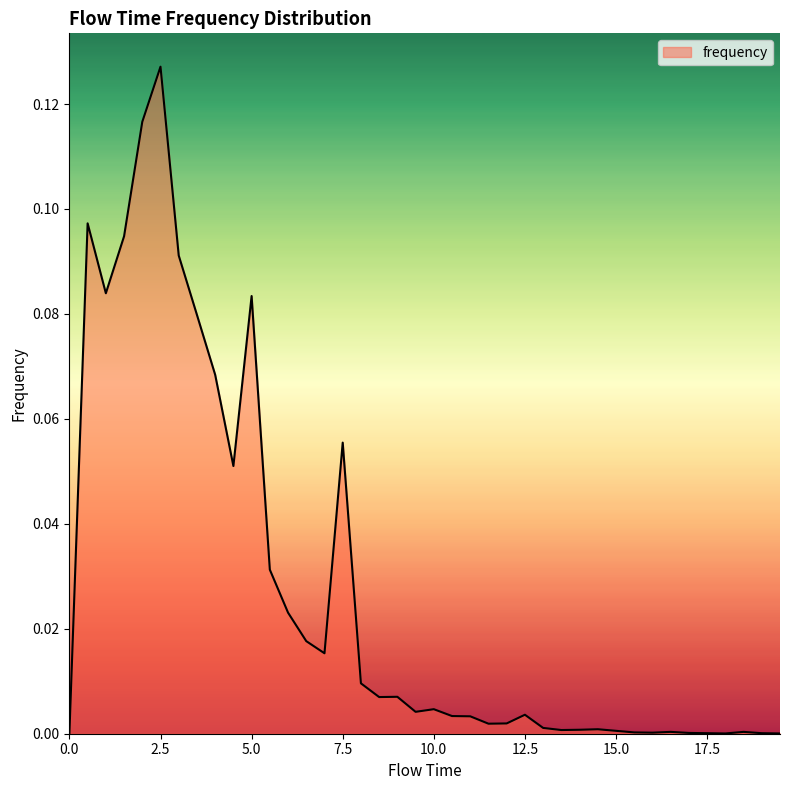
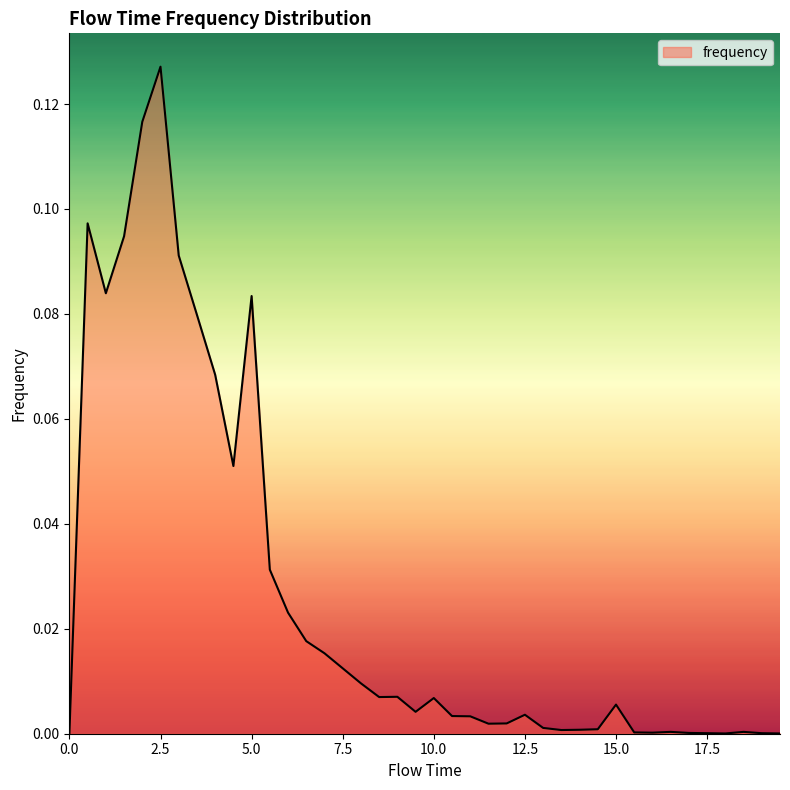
  {
    "0.0": 0.000,
    "2.5": 0.127,
    "5.0": 0.083,
-   "7.5": 0.055,
-   "10.0": 0.005,
+   "7.5": 0.012,
+   "10.0": 0.007,
    "12.5": 0.004,
-   "15.0": 0.001,
+   "15.0": 0.006,
    "17.5": 0.000
  }
